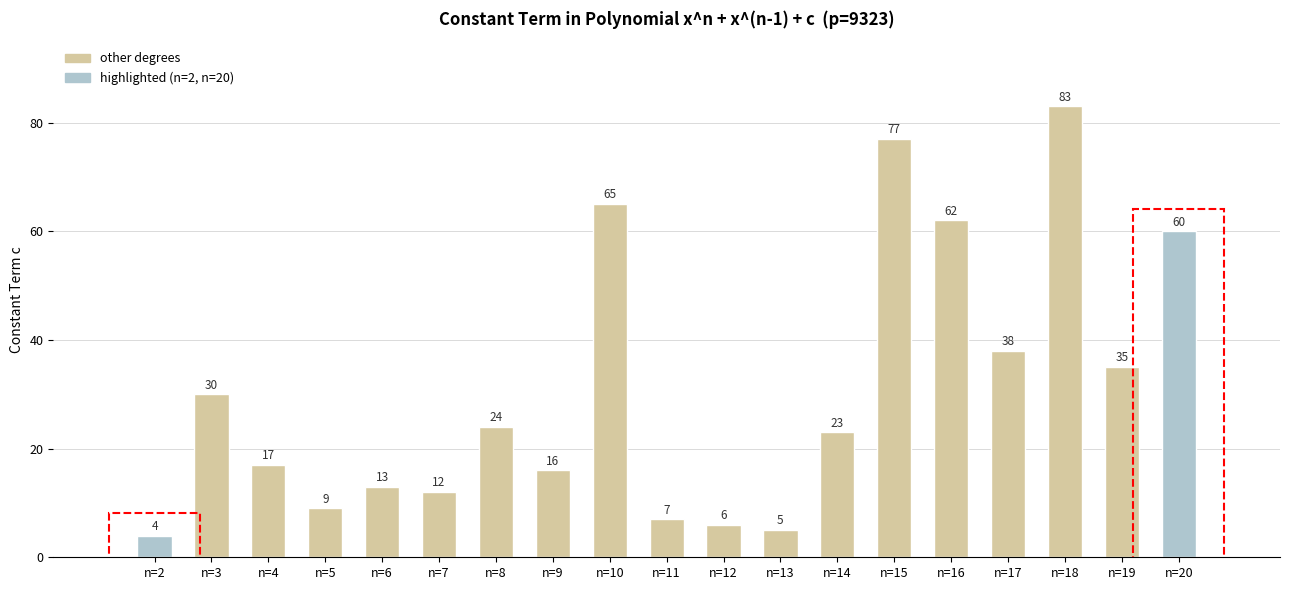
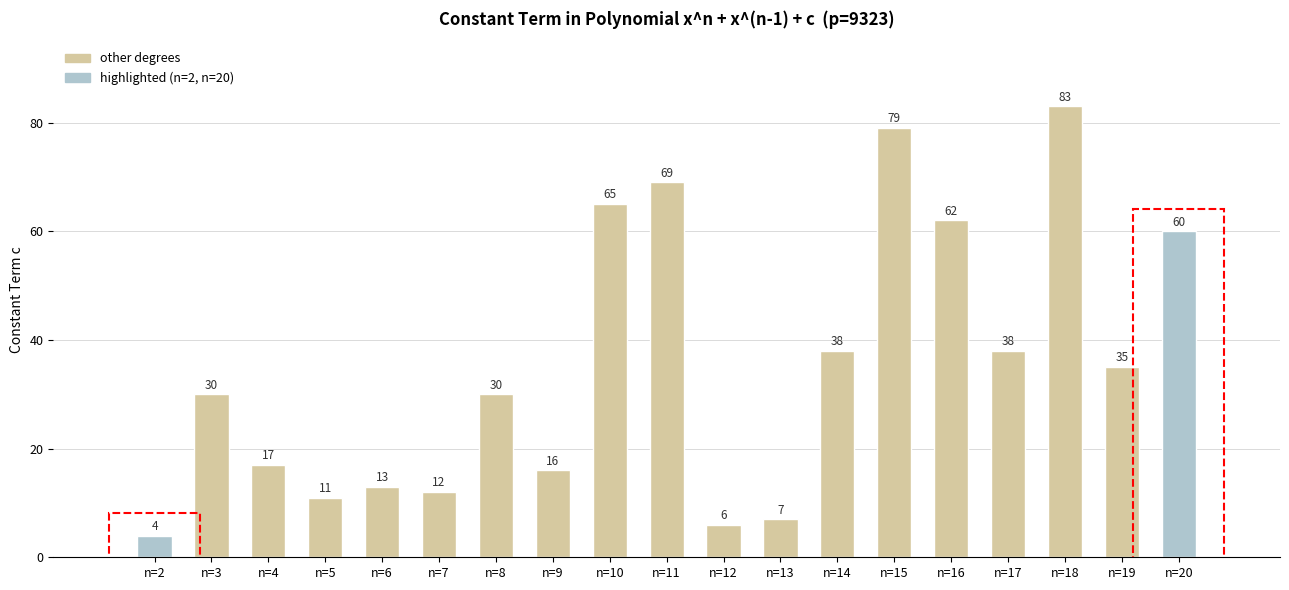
  {
    "n=2": 4,
    "n=3": 30,
    "n=4": 17,
-   "n=5": 9,
+   "n=5": 11,
    "n=6": 13,
    "n=7": 12,
-   "n=8": 24,
+   "n=8": 30,
    "n=9": 16,
    "n=10": 65,
-   "n=11": 7,
+   "n=11": 69,
    "n=12": 6,
-   "n=13": 5,
-   "n=14": 23,
-   "n=15": 77,
+   "n=13": 7,
+   "n=14": 38,
+   "n=15": 79,
    "n=16": 62,
    "n=17": 38,
    "n=18": 83,
    "n=19": 35,
    "n=20": 60
  }
